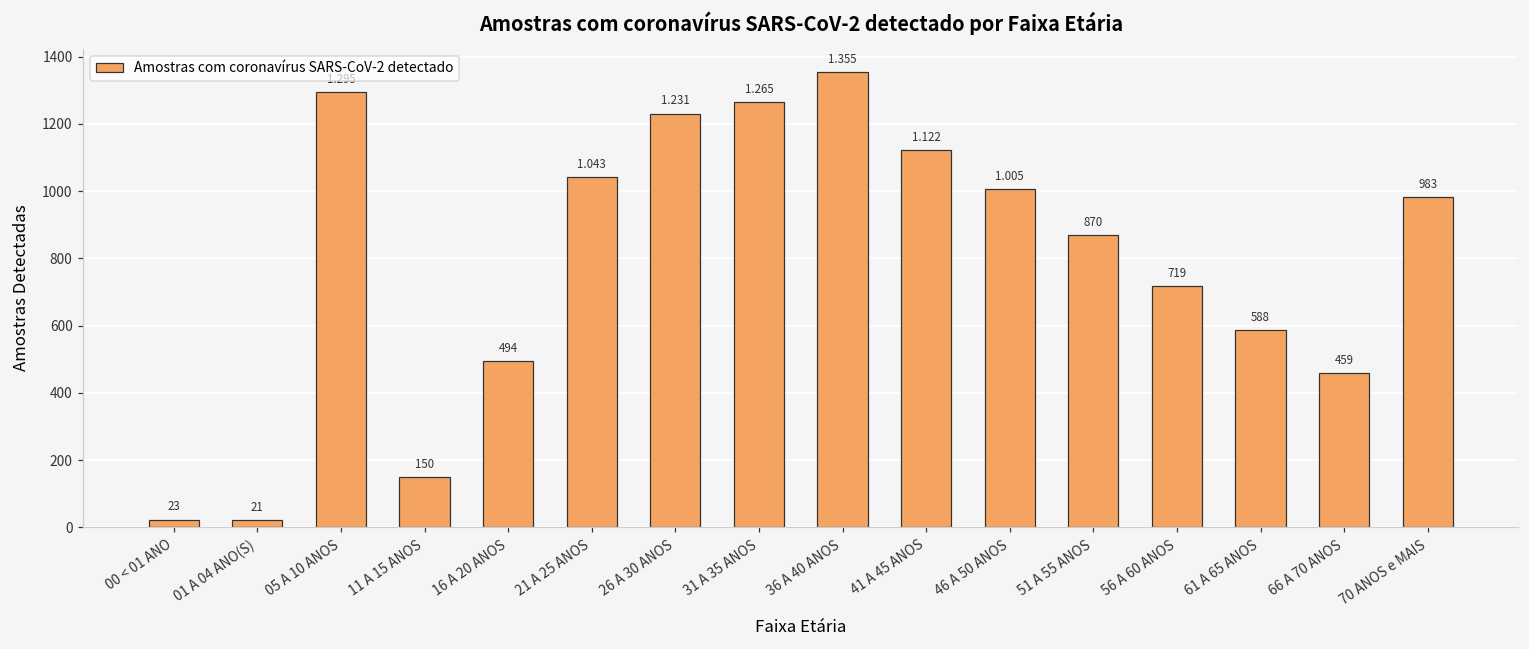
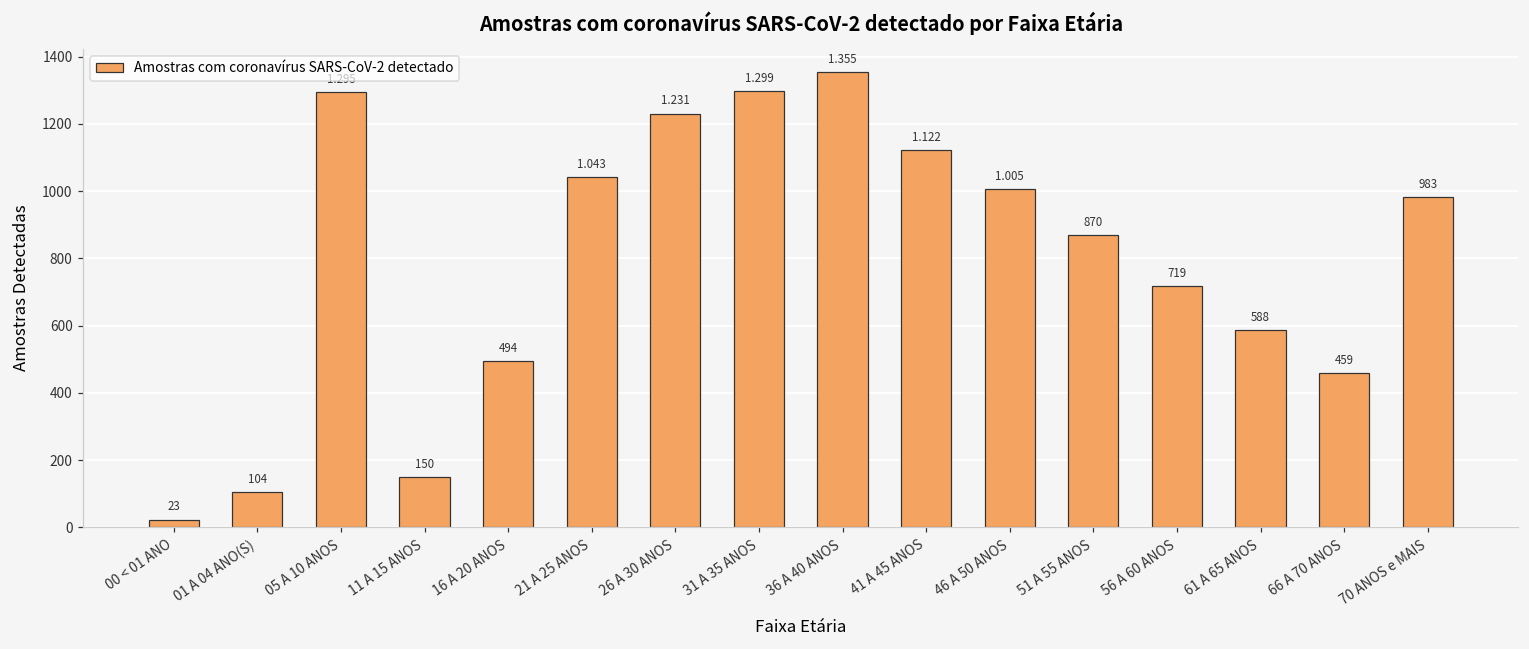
  {
    "00 < 01 ANO": 23,
-   "01 A 04 ANO(S)": 21,
+   "01 A 04 ANO(S)": 104,
    "11 A 15 ANOS": 150,
    "16 A 20 ANOS": 494,
-   "31 A 35 ANOS": 1.265,
+   "31 A 35 ANOS": 1.299,
    "51 A 55 ANOS": 870,
    "56 A 60 ANOS": 719,
    "61 A 65 ANOS": 588,
    "66 A 70 ANOS": 459,
    "70 ANOS e MAIS": 983
  }
